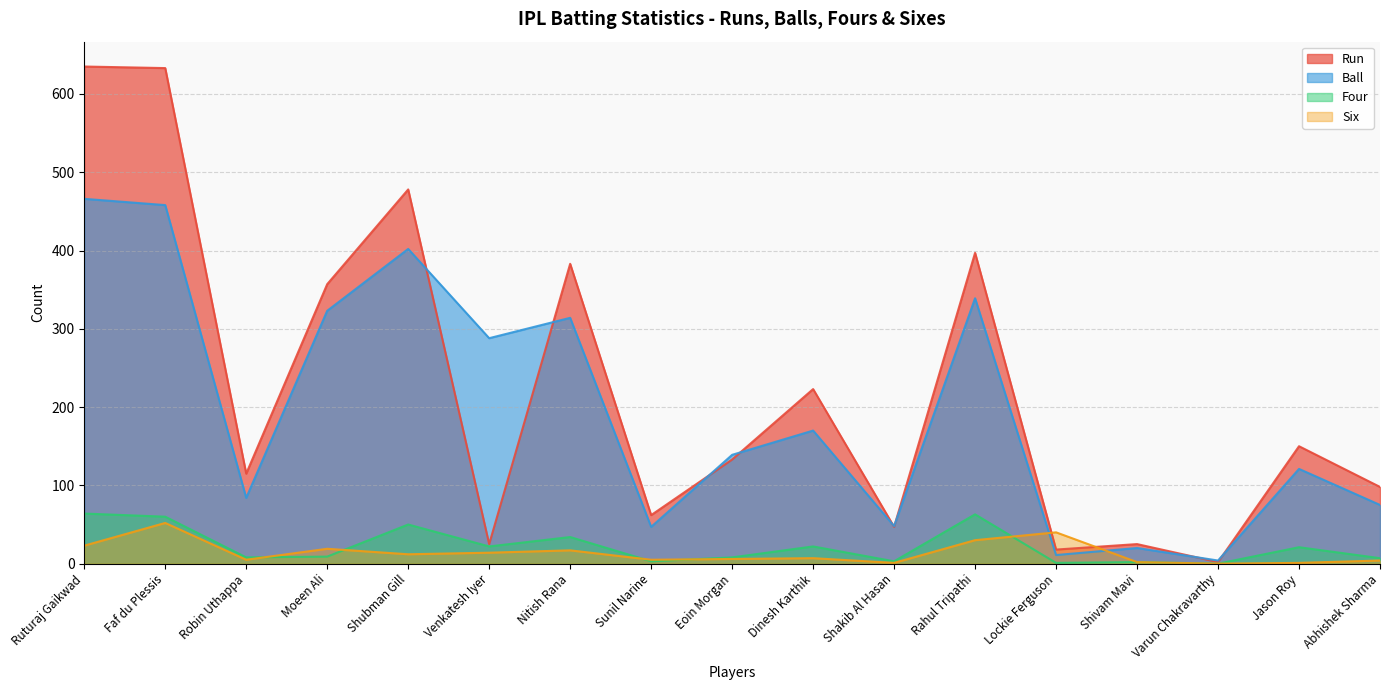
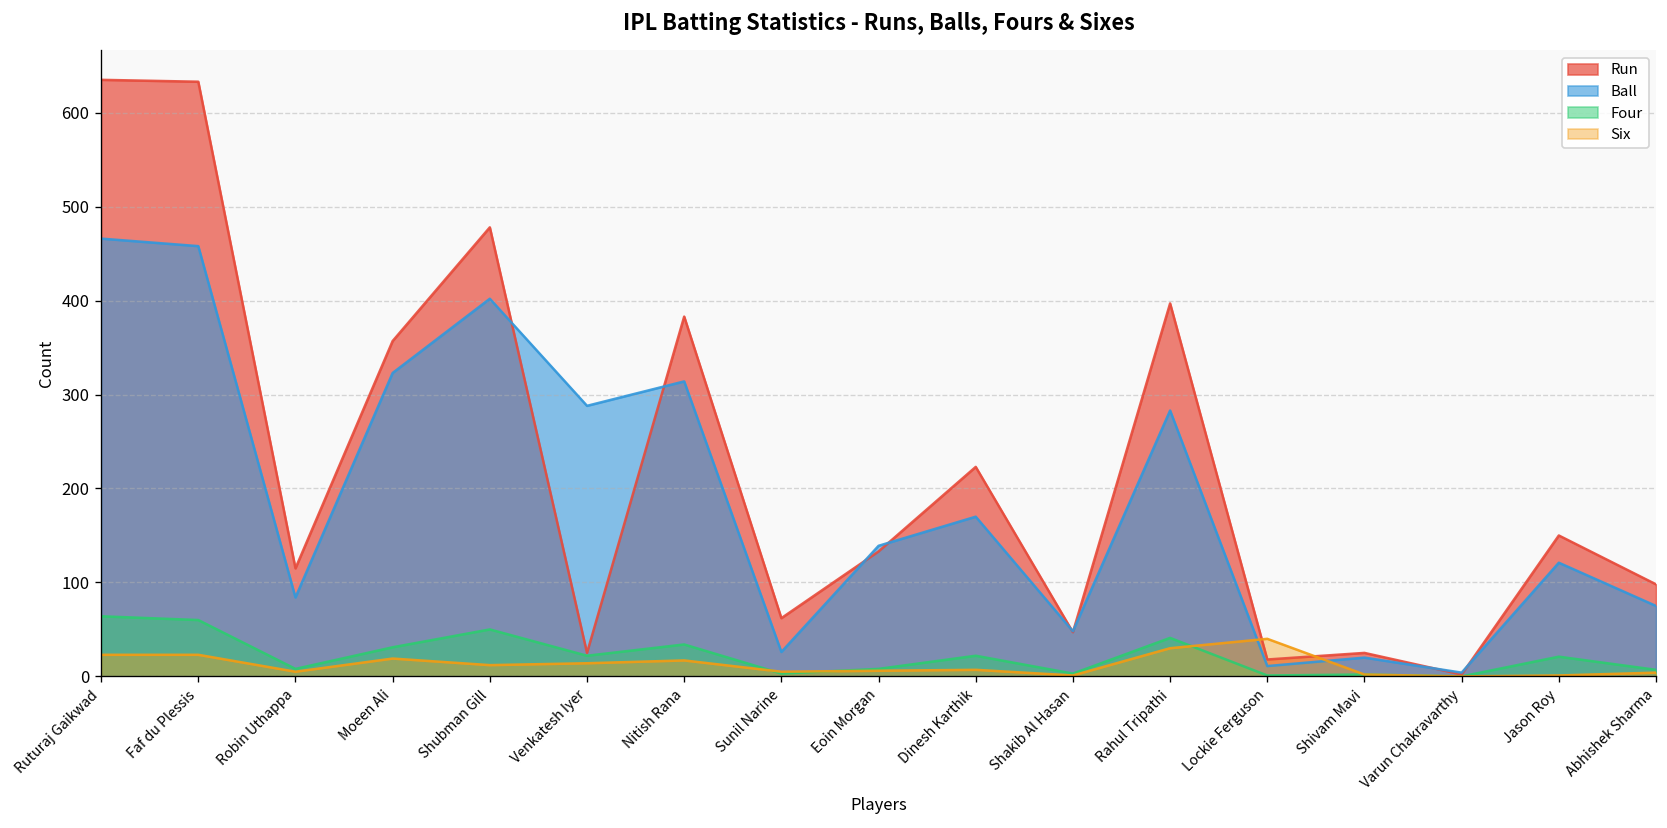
  {
    "Run": {
      "Ruturaj Gaikwad": 640,
      "Faf du Plessis": 630,
      "Robin Uthappa": 120,
      "Moeen Ali": 360,
      "Shubman Gill": 480,
      "Nitish Rana": 380,
      "Sunil Narine": 60,
      "Eoin Morgan": 130,
      "Dinesh Karthik": 220,
      "Rahul Tripathi": 400,
      "Lockie Ferguson": 20,
      "Shivam Mavi": 30,
      "Jason Roy": 150,
      "Abhishek Sharma": 100
    },
    "Ball": {
      "Ruturaj Gaikwad": 470,
      "Faf du Plessis": 460,
      "Robin Uthappa": 80,
      "Moeen Ali": 320,
      "Shubman Gill": 400,
      "Venkatesh Iyer": 290,
      "Nitish Rana": 310,
-     "Sunil Narine": 50,
+     "Sunil Narine": 30,
      "Eoin Morgan": 140,
      "Dinesh Karthik": 170,
-     "Rahul Tripathi": 340,
+     "Rahul Tripathi": 280,
      "Lockie Ferguson": 10,
      "Shivam Mavi": 20,
      "Jason Roy": 120,
      "Abhishek Sharma": 80
    },
    "Four": {
      "Ruturaj Gaikwad": 60,
      "Faf du Plessis": 60,
-     "Moeen Ali": 10,
+     "Moeen Ali": 30,
      "Shubman Gill": 50,
      "Nitish Rana": 30,
      "Dinesh Karthik": 20,
-     "Rahul Tripathi": 60,
+     "Rahul Tripathi": 40,
      "Lockie Ferguson": 0,
      "Jason Roy": 20
    },
    "Six": {
      "Ruturaj Gaikwad": 20,
-     "Faf du Plessis": 50,
+     "Faf du Plessis": 20,
      "Moeen Ali": 20,
      "Shubman Gill": 10,
      "Venkatesh Iyer": 10,
      "Nitish Rana": 20,
      "Dinesh Karthik": 10,
      "Rahul Tripathi": 30,
      "Lockie Ferguson": 40,
      "Jason Roy": 0
    }
  }
